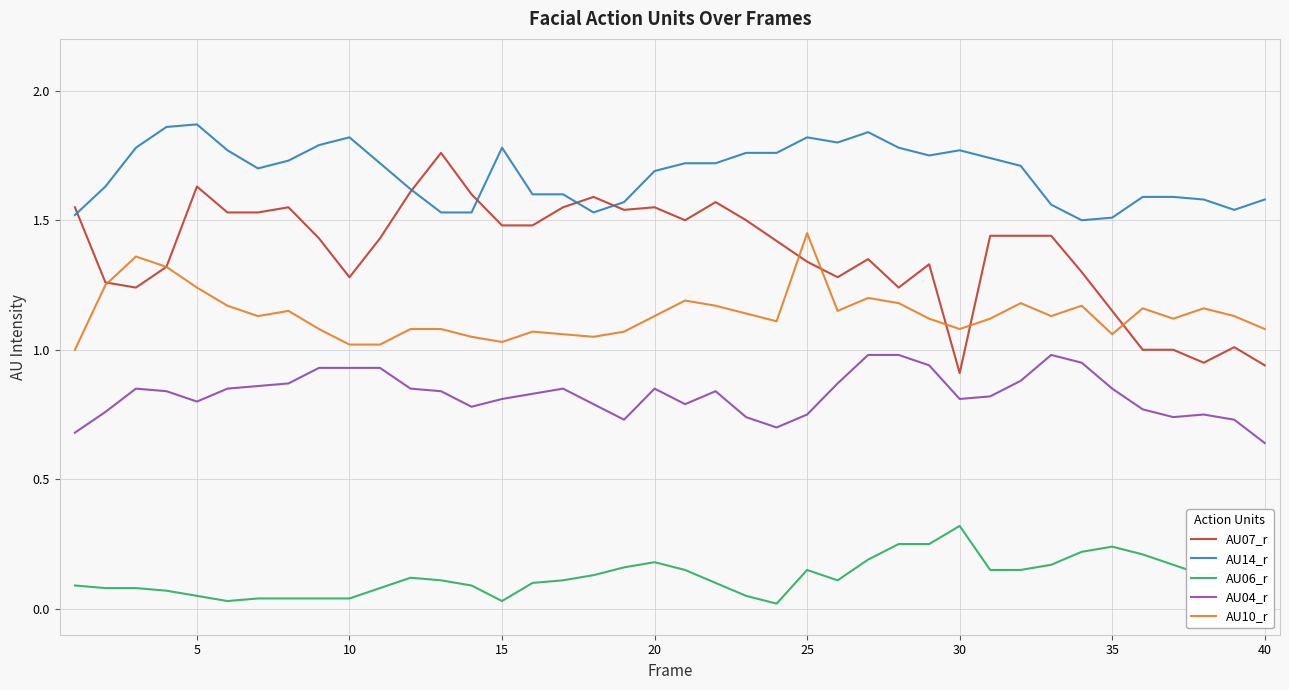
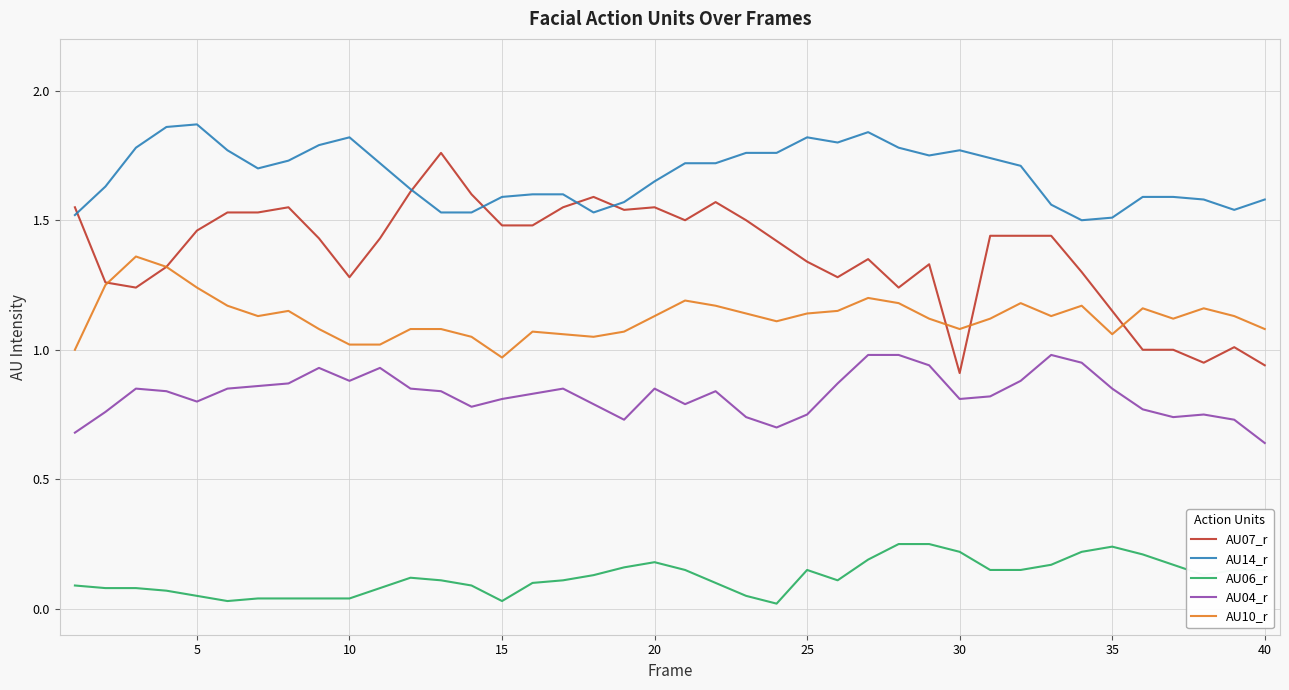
  {
    "AU07_r": {
-     "5": 1.63,
+     "5": 1.46,
      "10": 1.28,
      "15": 1.48,
      "20": 1.55,
      "25": 1.34,
      "30": 0.91,
      "35": 1.15,
      "40": 0.94
    },
    "AU14_r": {
      "5": 1.87,
      "10": 1.82,
-     "15": 1.78,
-     "20": 1.69,
+     "15": 1.59,
+     "20": 1.65,
      "25": 1.82,
      "30": 1.77,
      "35": 1.51,
      "40": 1.58
    },
    "AU06_r": {
      "5": 0.05,
      "10": 0.04,
      "15": 0.03,
      "20": 0.18,
      "25": 0.15,
-     "30": 0.32,
+     "30": 0.22,
      "35": 0.24
    },
    "AU04_r": {
      "5": 0.80,
-     "10": 0.93,
+     "10": 0.88,
      "15": 0.81,
      "20": 0.85,
      "25": 0.75,
      "30": 0.81,
      "35": 0.85,
      "40": 0.64
    },
    "AU10_r": {
      "5": 1.24,
      "10": 1.02,
-     "15": 1.03,
+     "15": 0.97,
      "20": 1.13,
-     "25": 1.45,
+     "25": 1.14,
      "30": 1.08,
      "35": 1.06,
      "40": 1.08
    }
  }
